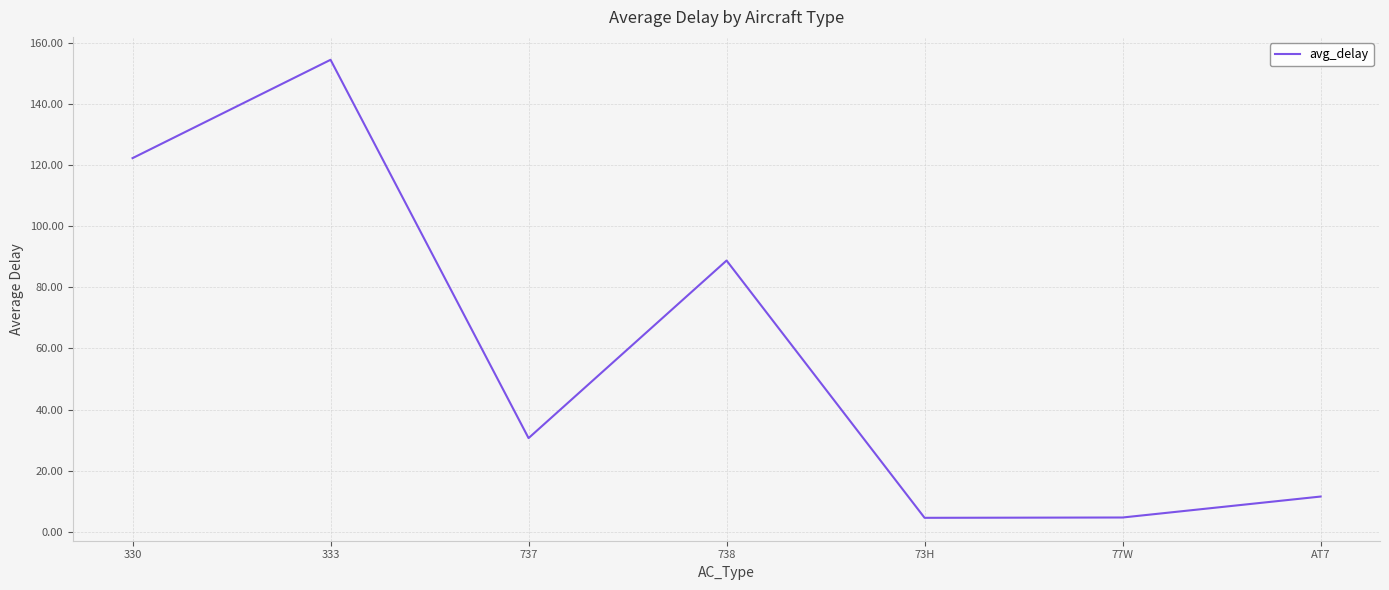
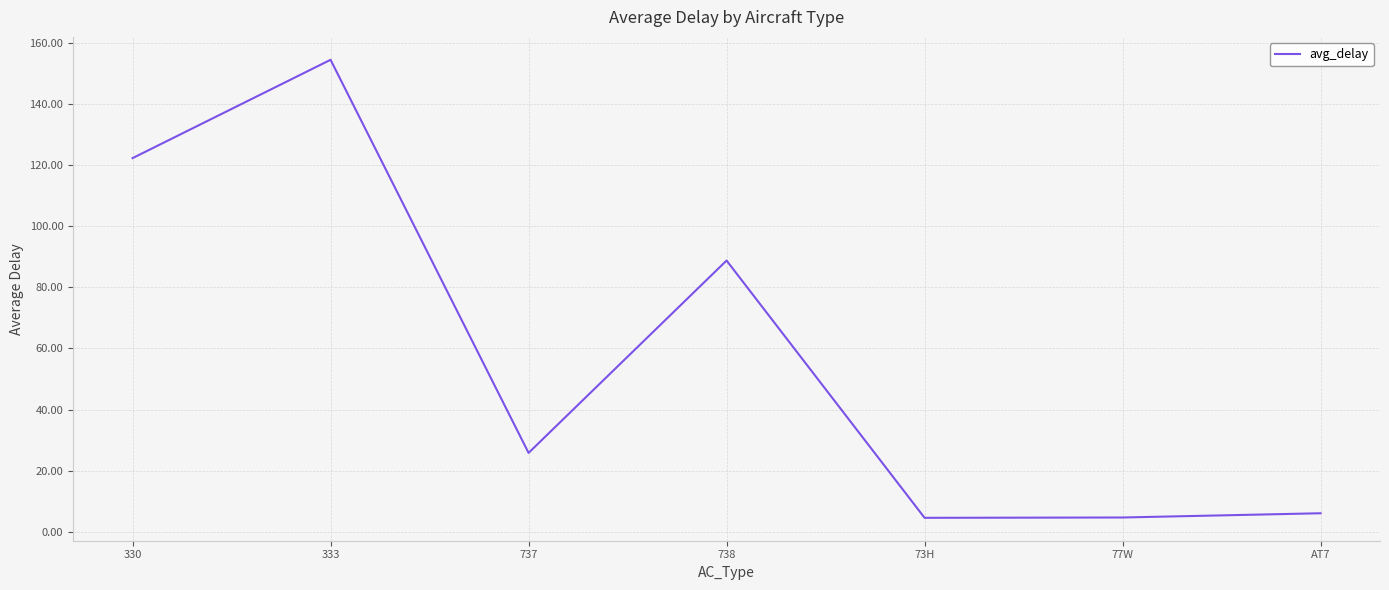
  {
    "330": 122,
    "333": 154,
-   "737": 31,
+   "737": 26,
    "738": 89,
    "73H": 5,
    "77W": 5,
-   "AT7": 12
+   "AT7": 6
  }
